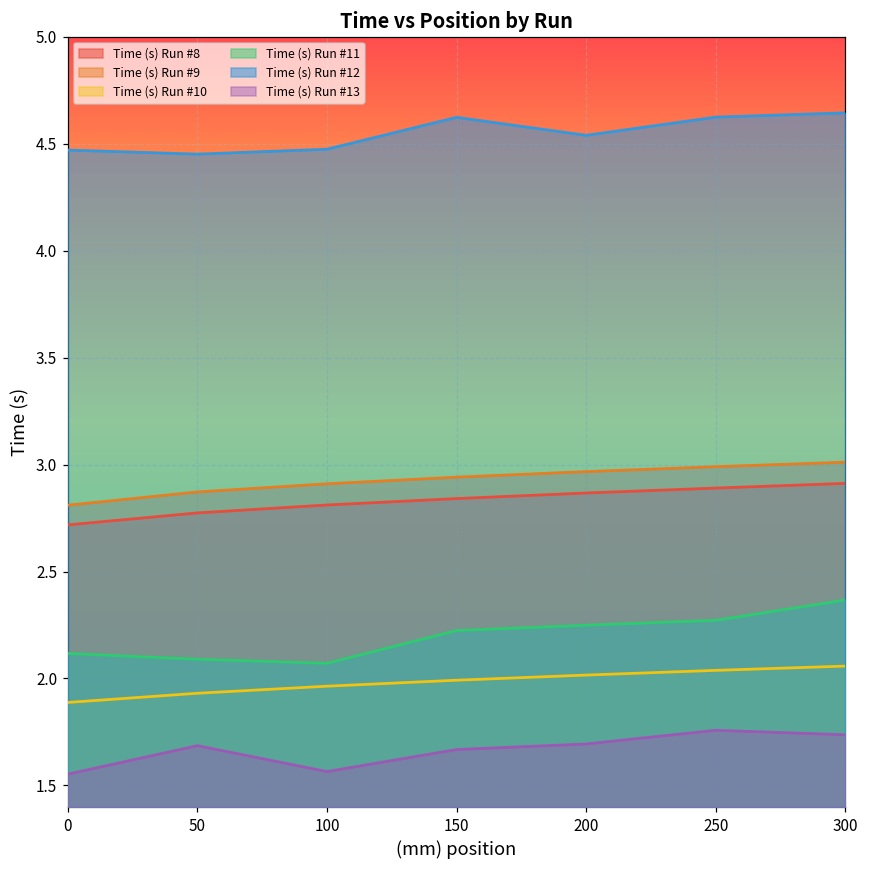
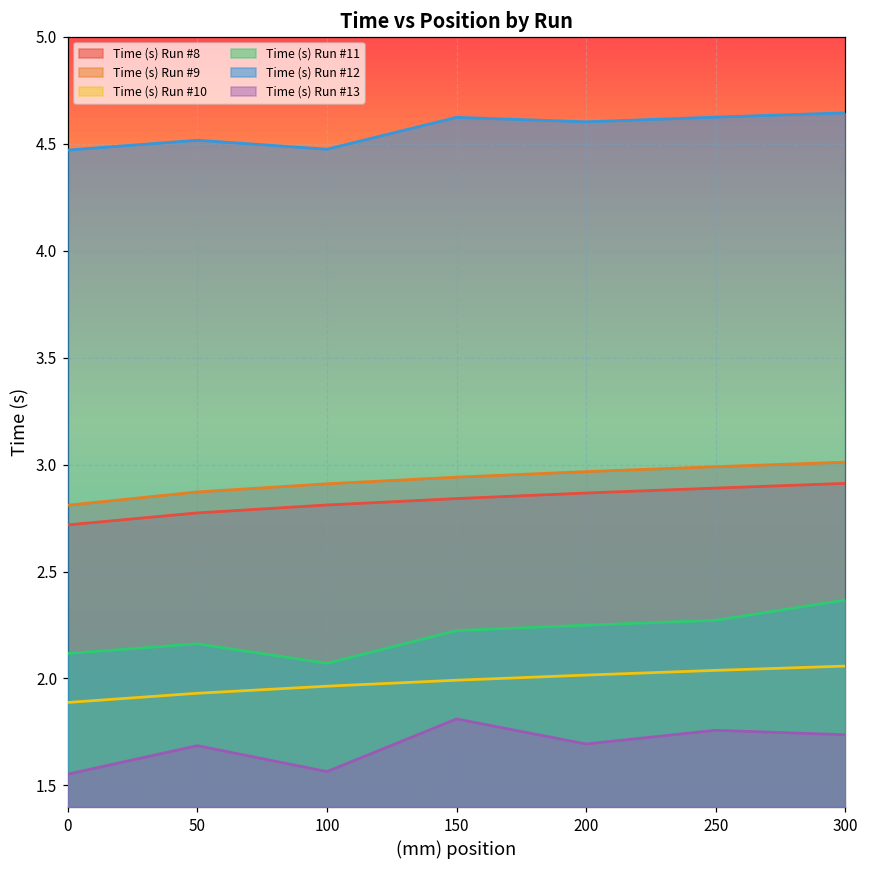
  {
    "Time (s) Run #11": {
      "0": 2.12,
-     "50": 2.09,
+     "50": 2.16,
      "100": 2.07,
      "150": 2.22,
      "200": 2.25,
      "250": 2.27,
      "300": 2.37
    },
    "Time (s) Run #12": {
      "0": 4.47,
-     "50": 4.45,
+     "50": 4.52,
      "100": 4.47,
      "150": 4.62,
-     "200": 4.54,
+     "200": 4.60,
      "250": 4.62,
      "300": 4.64
    },
    "Time (s) Run #13": {
      "0": 1.55,
      "50": 1.69,
      "100": 1.57,
-     "150": 1.67,
+     "150": 1.81,
      "200": 1.69,
      "250": 1.76,
      "300": 1.74
    }
  }
